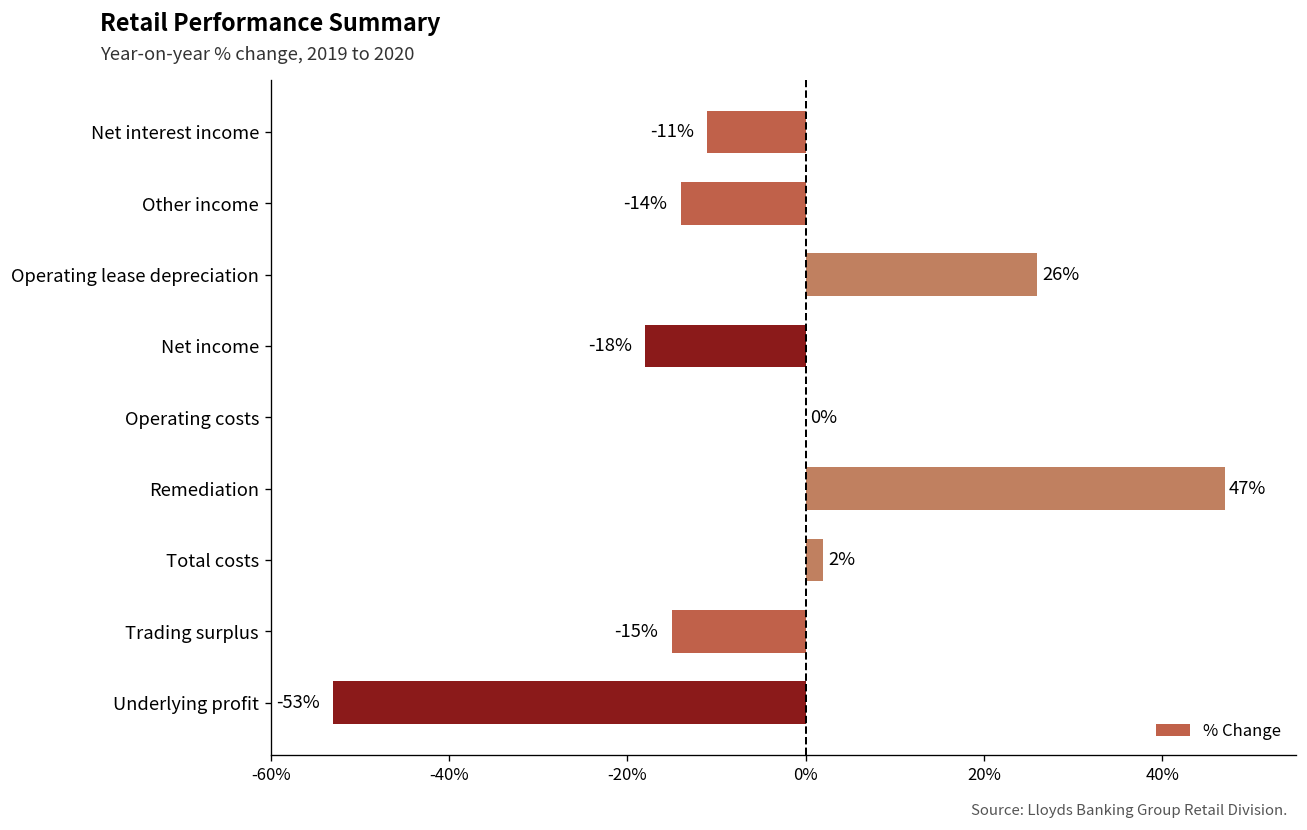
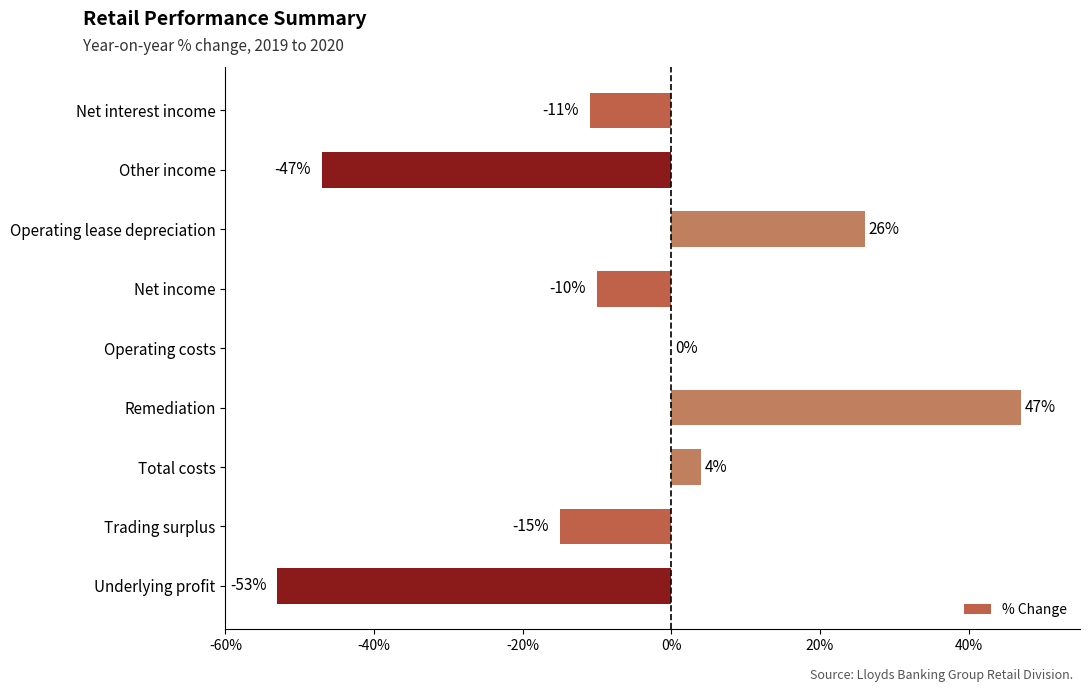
  {
    "Net interest income": "-11%",
-   "Other income": "-14%",
+   "Other income": "-47%",
    "Operating lease depreciation": "26%",
-   "Net income": "-18%",
+   "Net income": "-10%",
    "Operating costs": "0%",
    "Remediation": "47%",
-   "Total costs": "2%",
+   "Total costs": "4%",
    "Trading surplus": "-15%",
    "Underlying profit": "-53%"
  }
